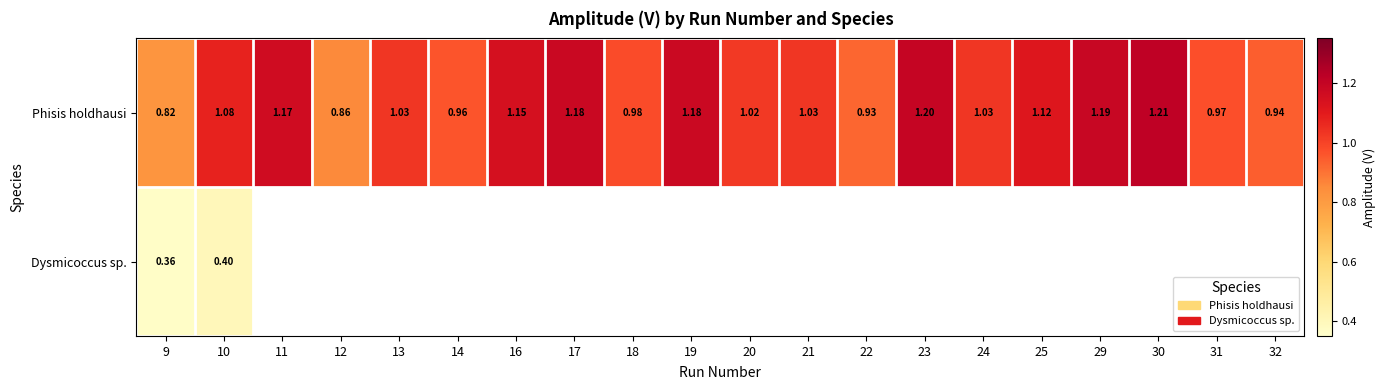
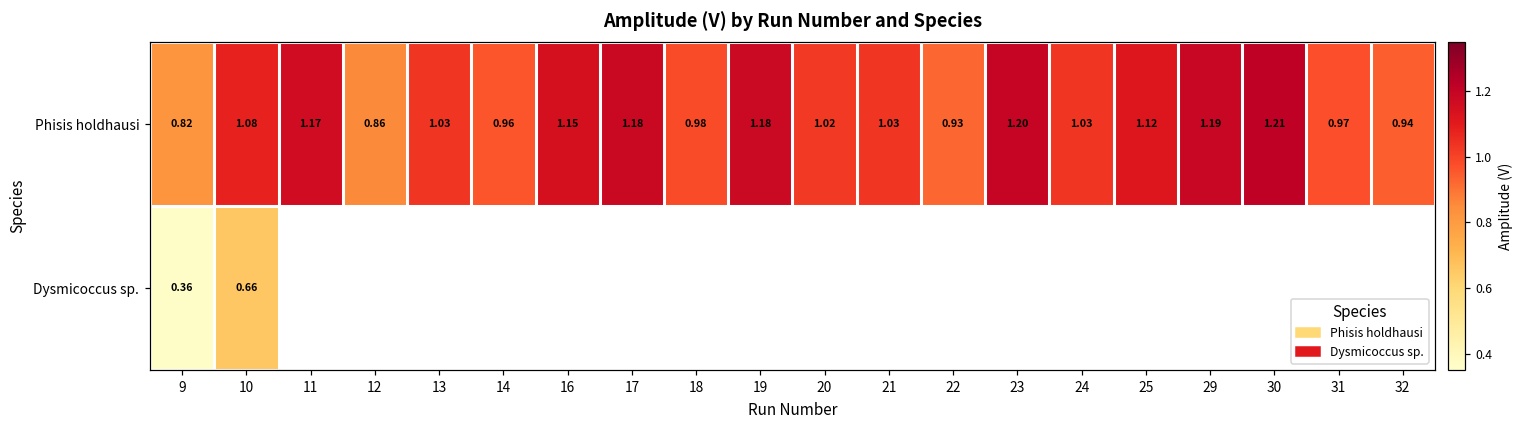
  {
    "Phisis holdhausi": {
      "9": 0.82,
      "10": 1.08,
      "11": 1.17,
      "12": 0.86,
      "13": 1.03,
      "14": 0.96,
      "16": 1.15,
      "17": 1.18,
      "18": 0.98,
      "19": 1.18,
      "20": 1.02,
      "21": 1.03,
      "22": 0.93,
      "23": 1.20,
      "24": 1.03,
      "25": 1.12,
      "29": 1.19,
      "30": 1.21,
      "31": 0.97,
      "32": 0.94
    },
    "Dysmicoccus sp.": {
      "9": 0.36,
-     "10": 0.40
+     "10": 0.66
    }
  }
